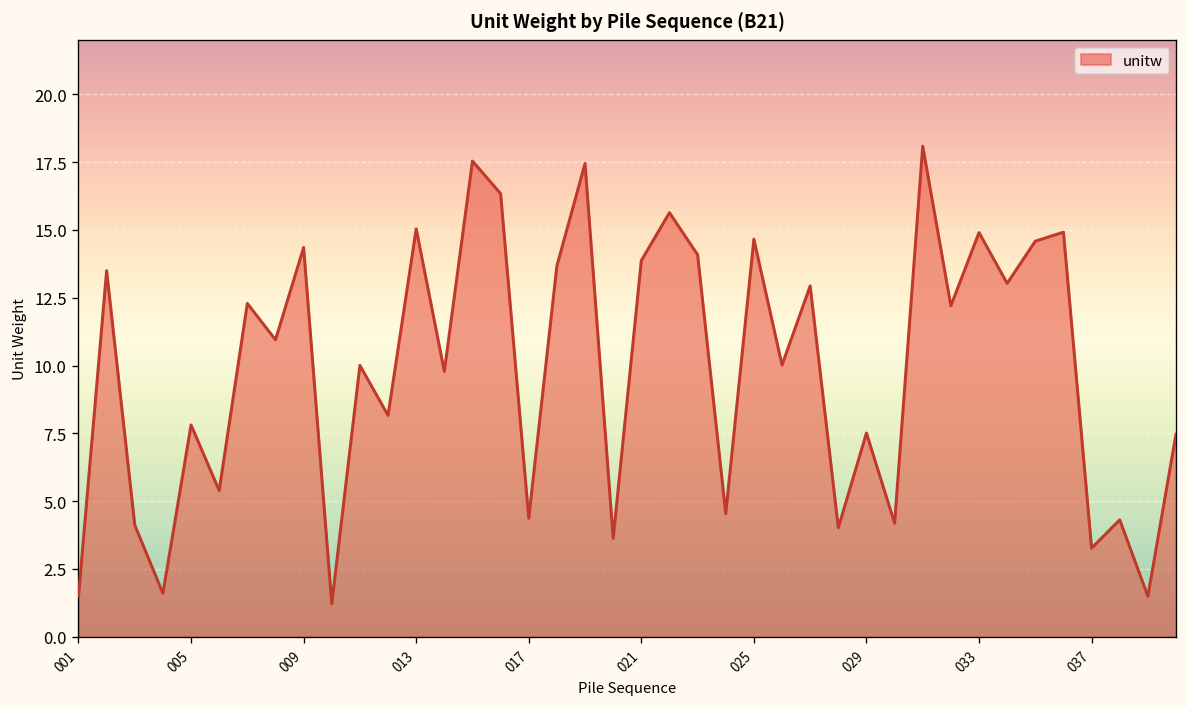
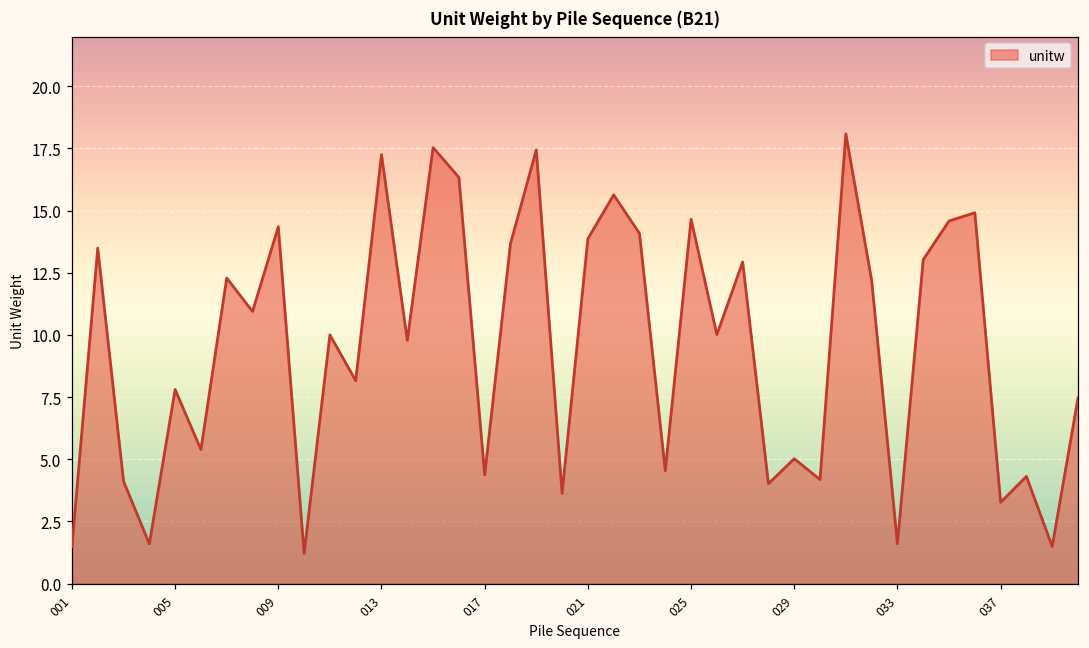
  {
    "001": 1.5,
    "005": 7.8,
    "009": 14.4,
-   "013": 15.0,
+   "013": 17.3,
    "017": 4.4,
    "021": 13.9,
    "025": 14.7,
-   "029": 7.5,
-   "033": 14.9,
+   "029": 5.0,
+   "033": 1.6,
    "037": 3.3
  }
